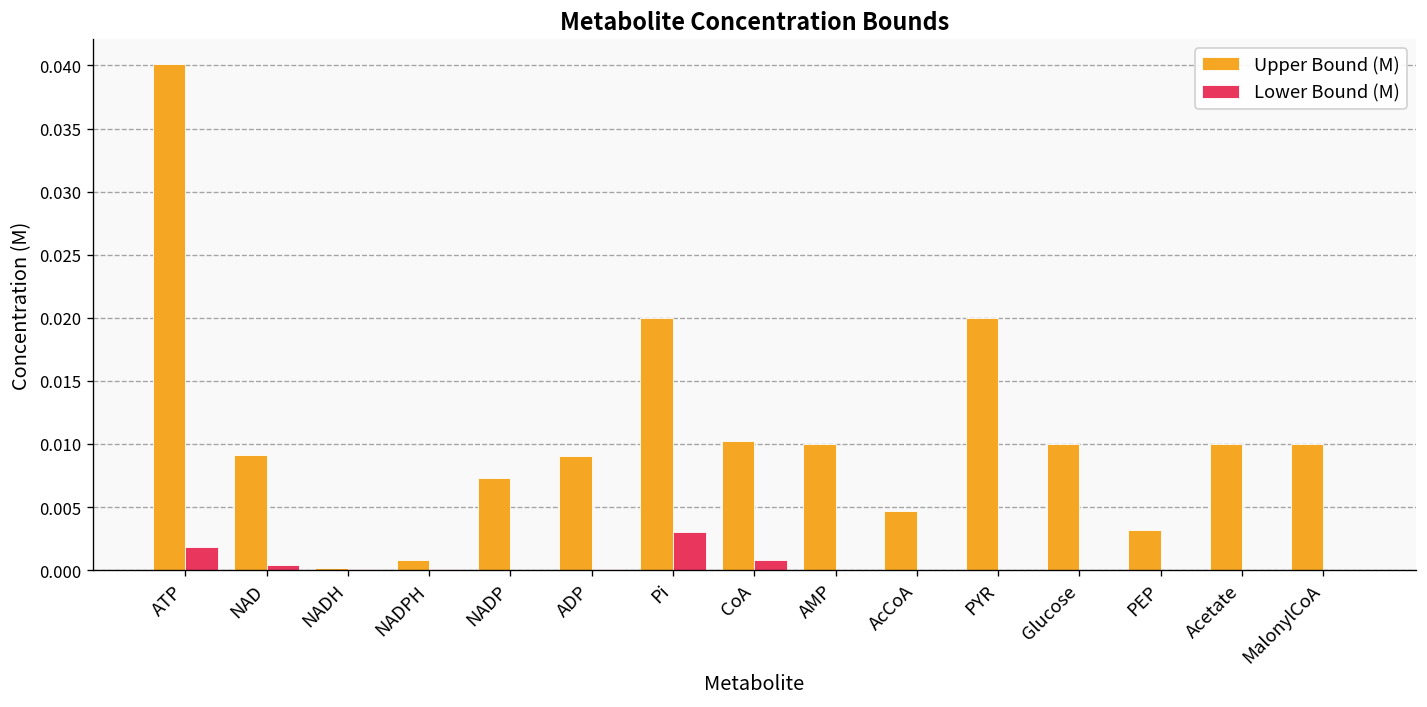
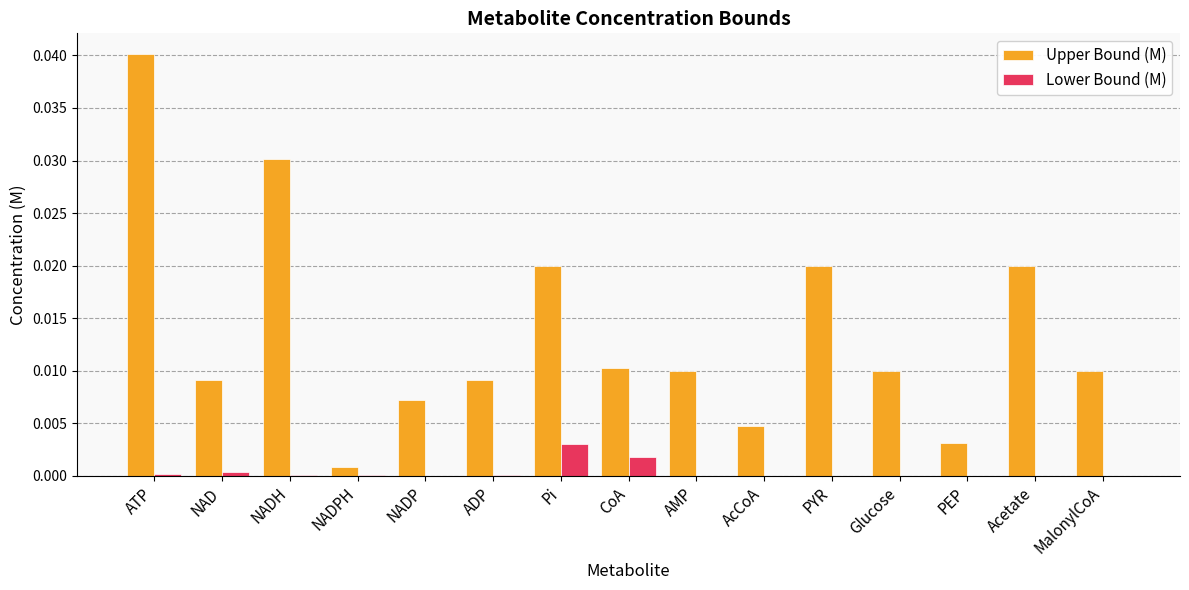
  {
    "Upper Bound (M)": {
      "ATP": 0.0401,
      "NAD": 0.0092,
-     "NADH": 0.0002,
+     "NADH": 0.0301,
      "NADPH": 0.0008,
      "NADP": 0.0073,
      "ADP": 0.0091,
      "Pi": 0.0200,
      "CoA": 0.0102,
      "AMP": 0.0100,
      "AcCoA": 0.0047,
      "PYR": 0.0200,
      "Glucose": 0.0100,
      "PEP": 0.0032,
-     "Acetate": 0.01,
+     "Acetate": 0.02,
      "MalonylCoA": 0.0100
    },
    "Lower Bound (M)": {
-     "ATP": 0.0019,
+     "ATP": 0.0002,
      "NAD": 0.0004,
      "Pi": 0.0030,
-     "CoA": 0.0008
+     "CoA": 0.0018
    }
  }
